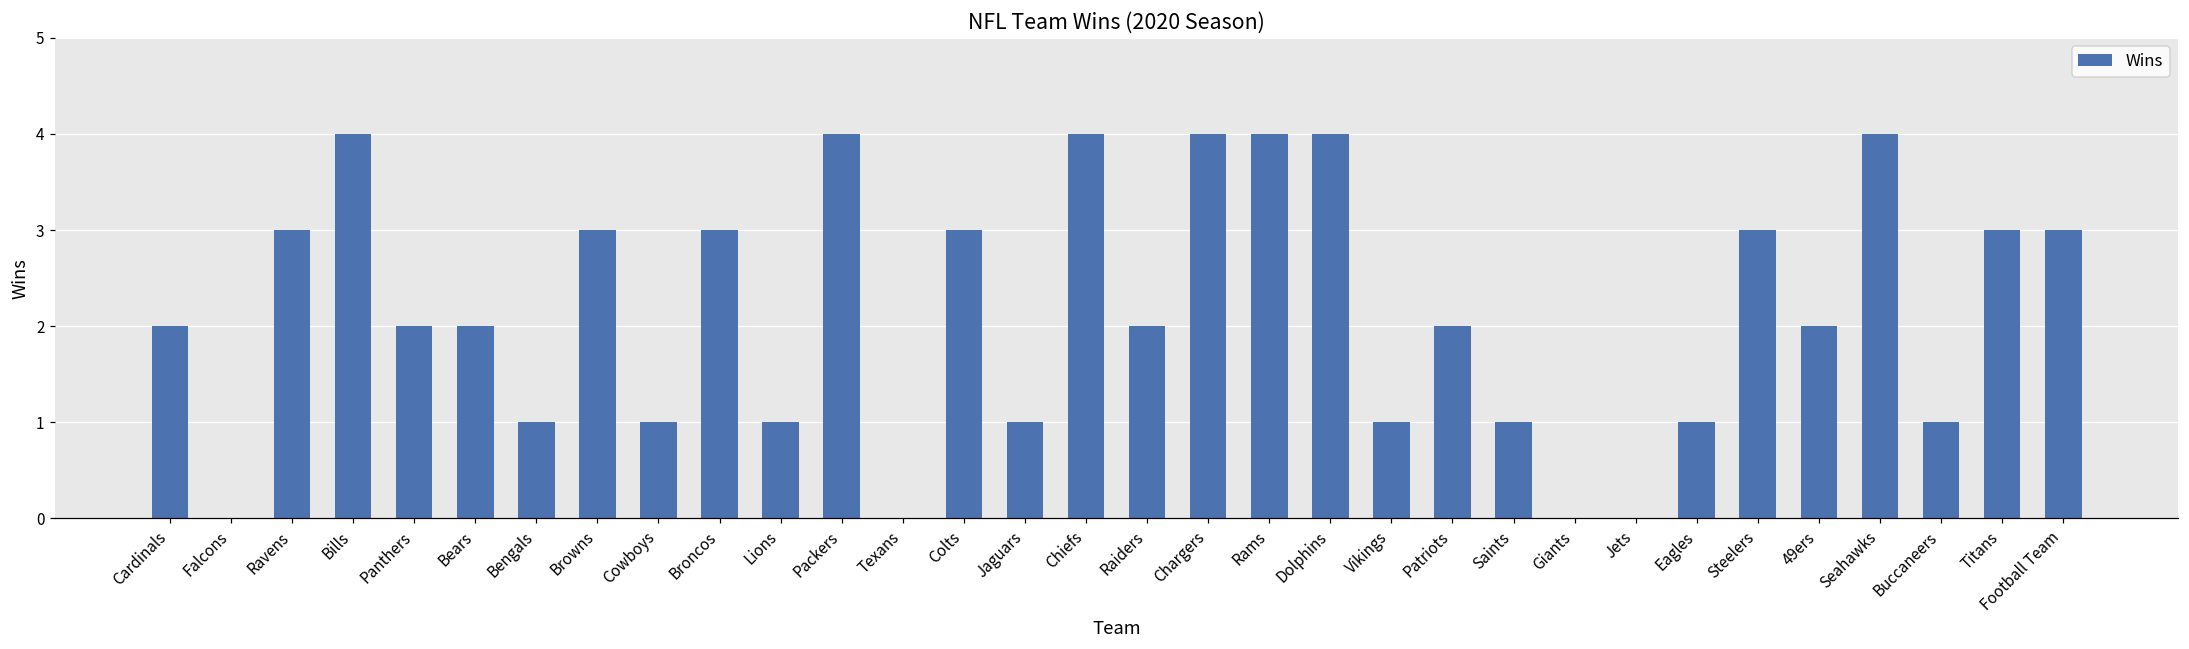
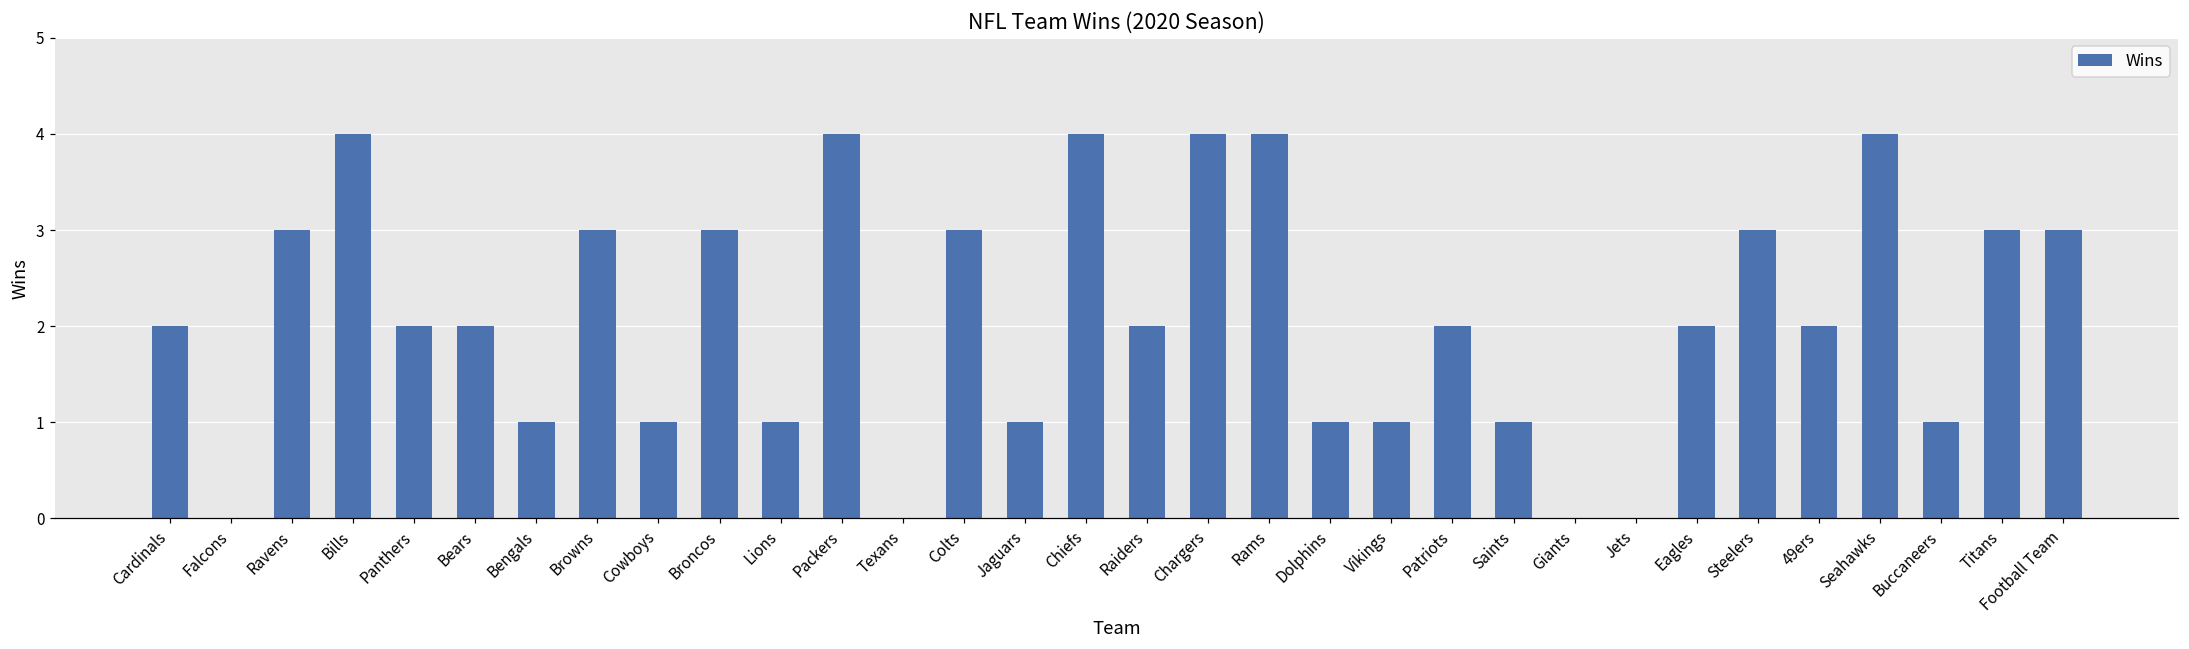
  {
    "Cardinals": 2,
    "Falcons": 0,
    "Ravens": 3,
    "Bills": 4,
    "Panthers": 2,
    "Bears": 2,
    "Bengals": 1,
    "Browns": 3,
    "Cowboys": 1,
    "Broncos": 3,
    "Lions": 1,
    "Packers": 4,
    "Texans": 0,
    "Colts": 3,
    "Jaguars": 1,
    "Chiefs": 4,
    "Raiders": 2,
    "Chargers": 4,
    "Rams": 4,
-   "Dolphins": 4,
+   "Dolphins": 1,
    "Vikings": 1,
    "Patriots": 2,
    "Saints": 1,
    "Giants": 0,
    "Jets": 0,
-   "Eagles": 1,
+   "Eagles": 2,
    "Steelers": 3,
    "49ers": 2,
    "Seahawks": 4,
    "Buccaneers": 1,
    "Titans": 3,
    "Football Team": 3
  }
